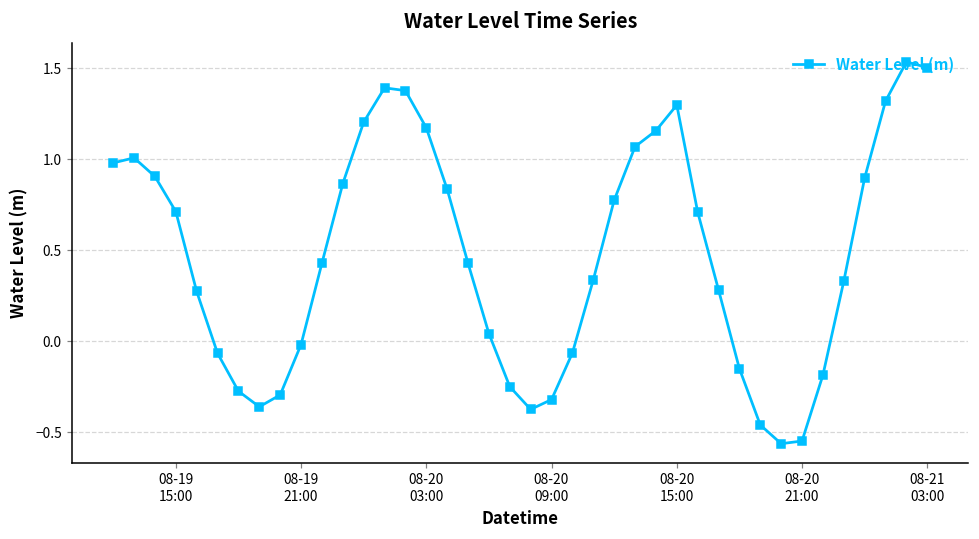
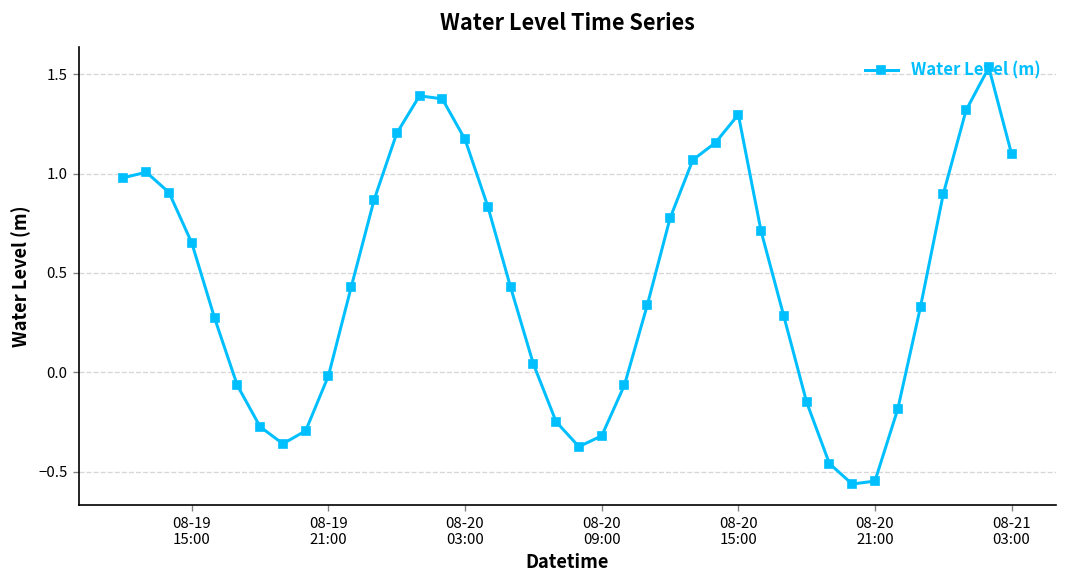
  {
-   "08-19 15:00": 0.71,
+   "08-19 15:00": 0.65,
    "08-19 21:00": -0.02,
    "08-20 03:00": 1.17,
    "08-20 09:00": -0.32,
    "08-20 15:00": 1.30,
    "08-20 21:00": -0.55,
-   "08-21 03:00": 1.50
+   "08-21 03:00": 1.10
  }
